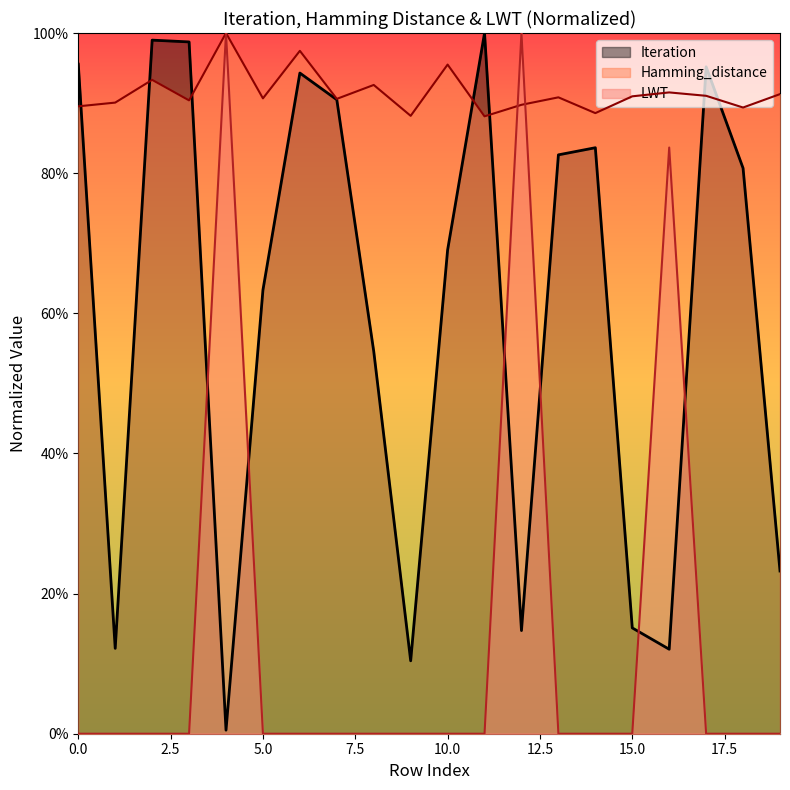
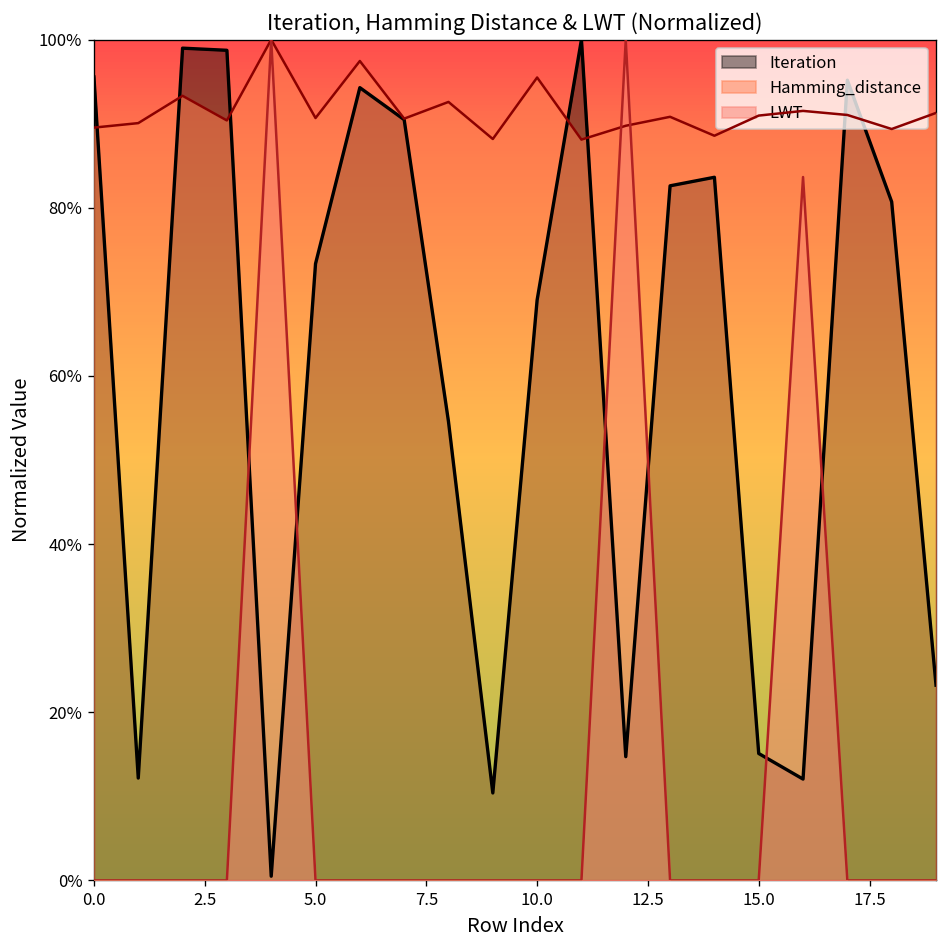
  {
    "Iteration": {
      "0.0": "96%",
-     "5.0": "63%",
+     "5.0": "73%",
      "10.0": "69%",
      "15.0": "15%"
    }
  }
